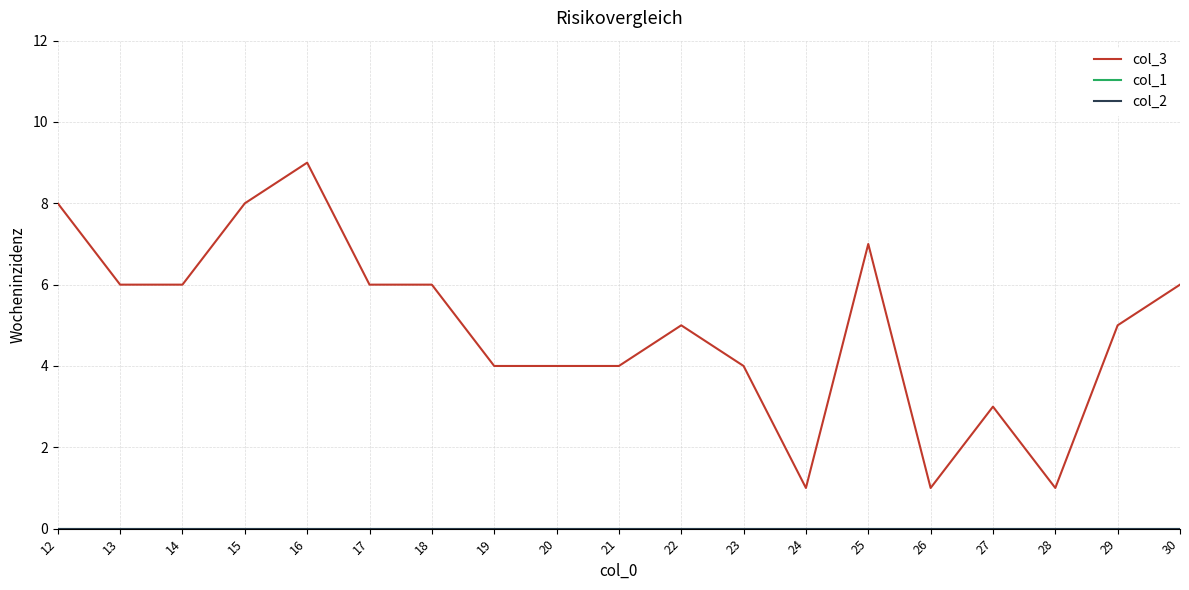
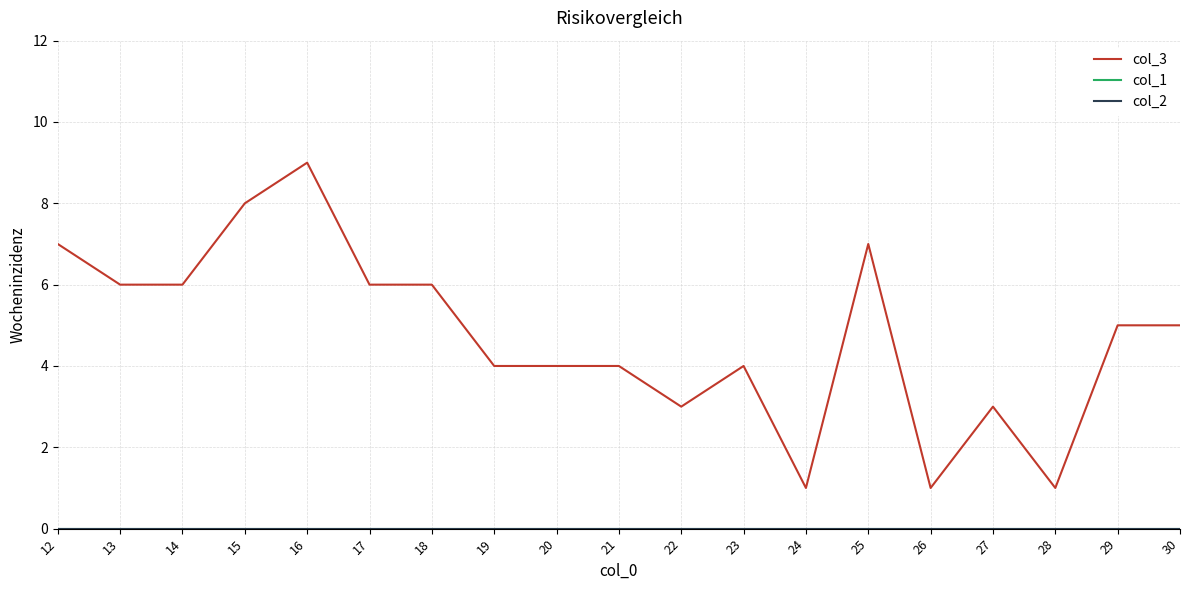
  {
    "col_3": {
-     "12": 8,
+     "12": 7,
      "13": 6,
      "14": 6,
      "15": 8,
      "16": 9,
      "17": 6,
      "18": 6,
      "19": 4,
      "20": 4,
      "21": 4,
-     "22": 5,
+     "22": 3,
      "23": 4,
      "24": 1,
      "25": 7,
      "26": 1,
      "27": 3,
      "28": 1,
      "29": 5,
-     "30": 6
+     "30": 5
    },
    "col_2": {
      "12": 0,
      "13": 0,
      "14": 0,
      "15": 0,
      "16": 0,
      "17": 0,
      "18": 0,
      "19": 0,
      "20": 0,
      "21": 0,
      "22": 0,
      "23": 0,
      "24": 0,
      "25": 0,
      "26": 0,
      "27": 0,
      "28": 0,
      "29": 0,
      "30": 0
    }
  }
